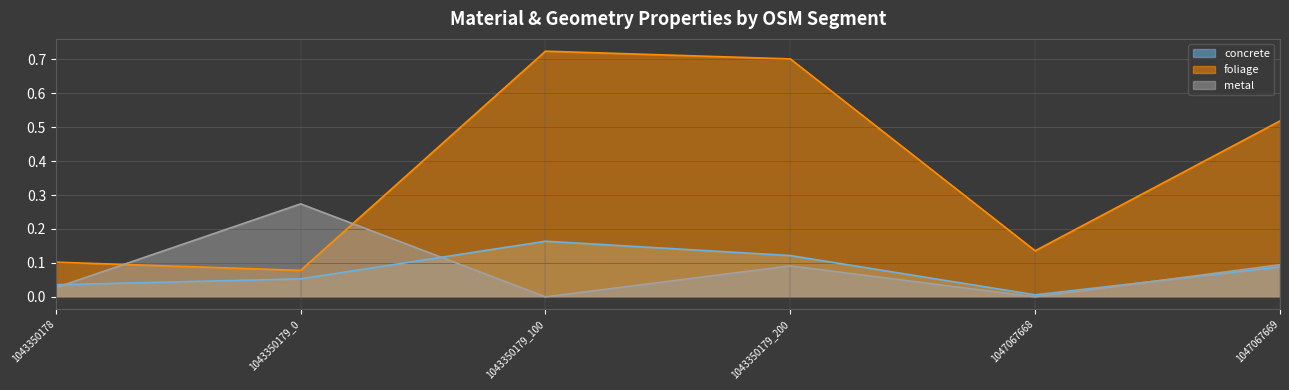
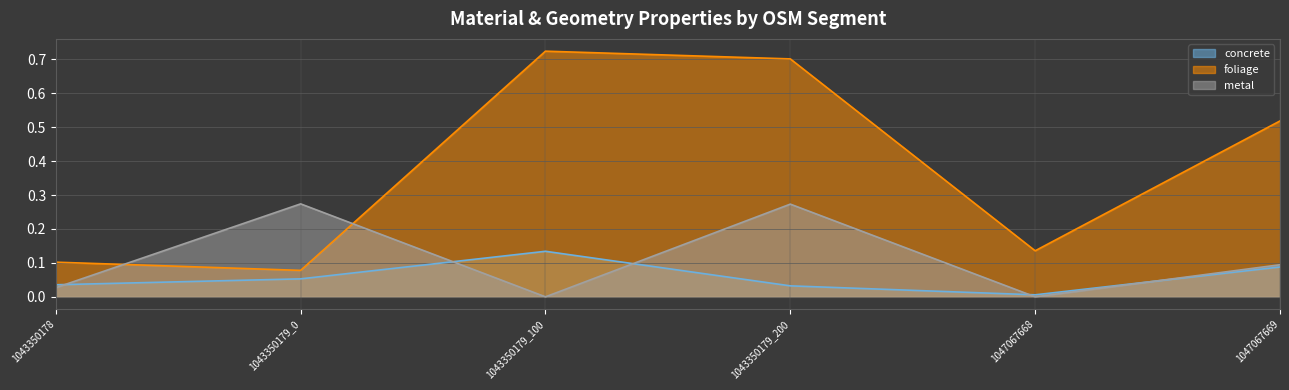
  {
    "concrete": {
      "1043350178": 0.04,
      "1043350179_0": 0.05,
-     "1043350179_100": 0.16,
-     "1043350179_200": 0.12
+     "1043350179_100": 0.13,
+     "1043350179_200": 0.03
    },
    "foliage": {
      "1043350178": 0.10,
      "1043350179_0": 0.08,
      "1043350179_100": 0.72,
      "1043350179_200": 0.70,
      "1047067668": 0.14,
      "1047067669": 0.52
    },
    "metal": {
      "1043350178": 0.03,
      "1043350179_0": 0.27,
      "1043350179_100": 0.00,
-     "1043350179_200": 0.09
+     "1043350179_200": 0.27
    }
  }
